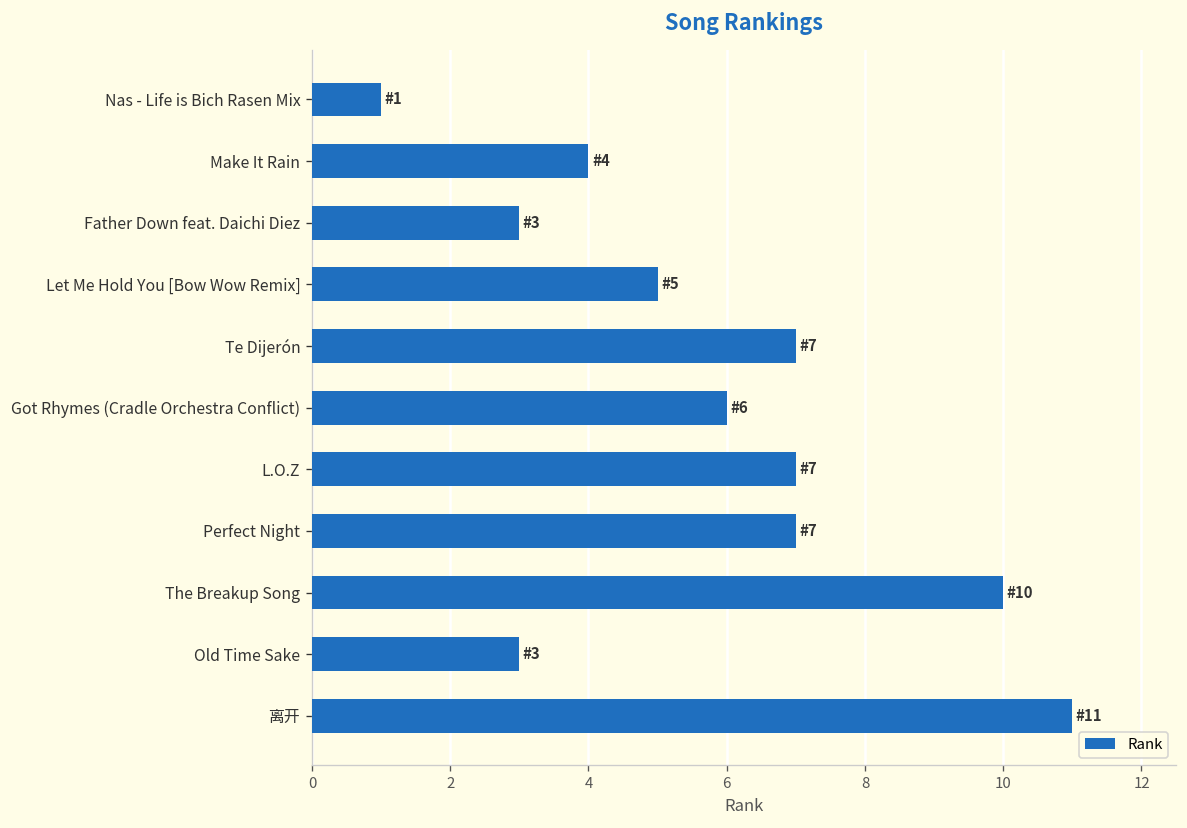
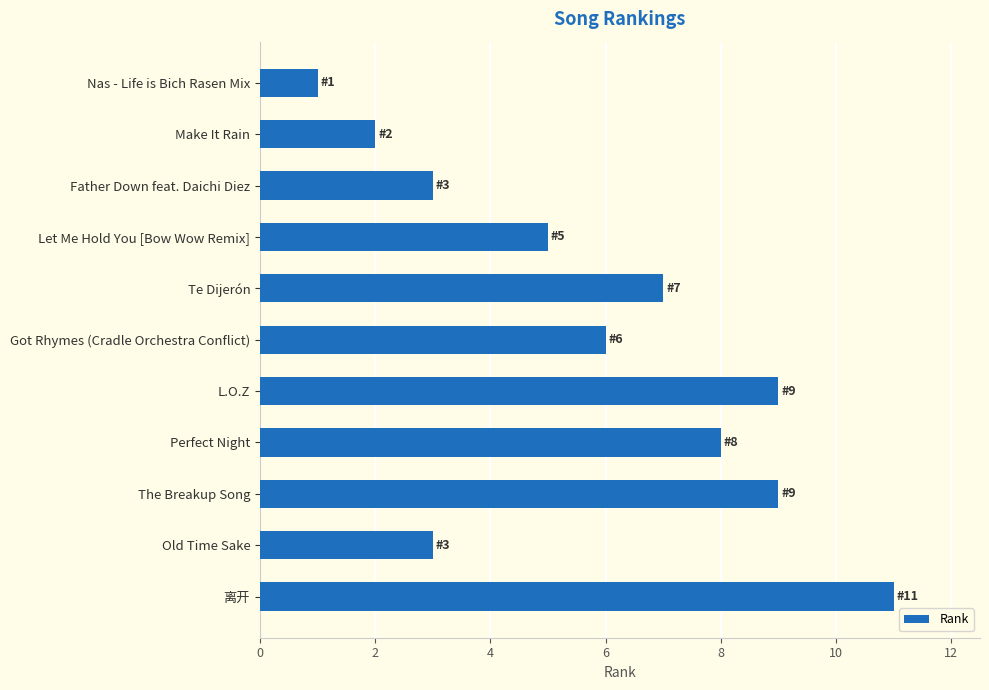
  {
    "Nas - Life is Bich Rasen Mix": 1,
-   "Make It Rain": 4,
+   "Make It Rain": 2,
    "Father Down feat. Daichi Diez": 3,
    "Let Me Hold You [Bow Wow Remix]": 5,
    "Te Dijerón": 7,
    "Got Rhymes (Cradle Orchestra Conflict)": 6,
-   "L.O.Z": 7,
-   "Perfect Night": 7,
-   "The Breakup Song": 10,
+   "L.O.Z": 9,
+   "Perfect Night": 8,
+   "The Breakup Song": 9,
    "Old Time Sake": 3,
    "离开": 11
  }
